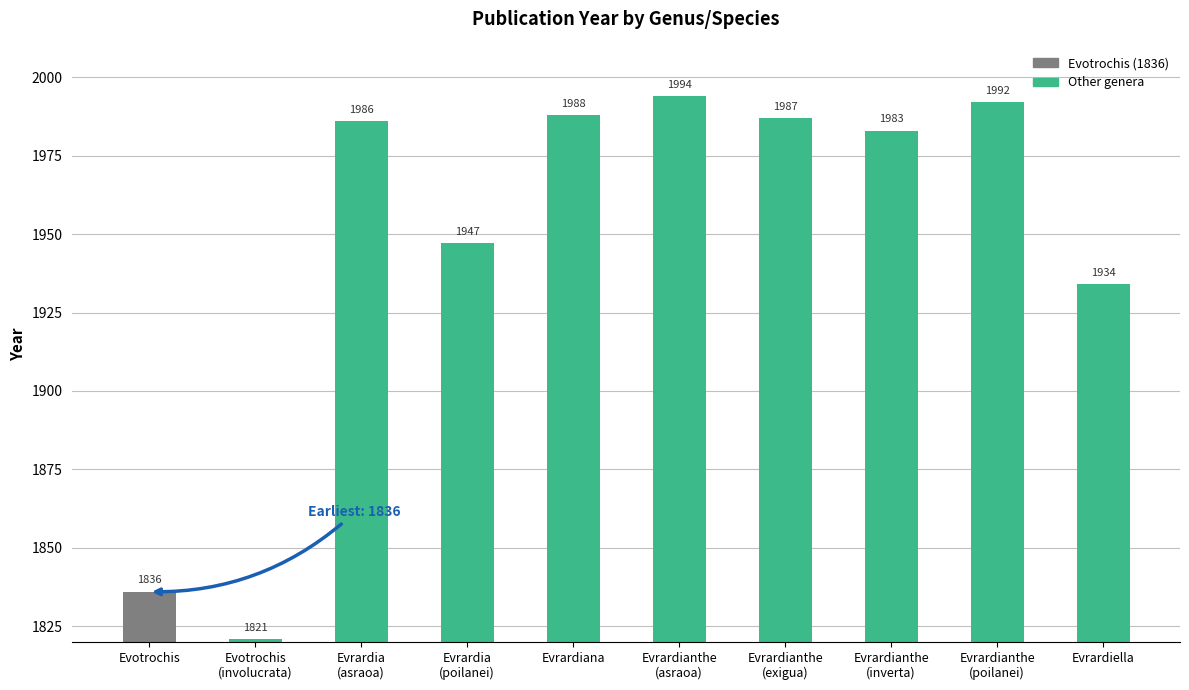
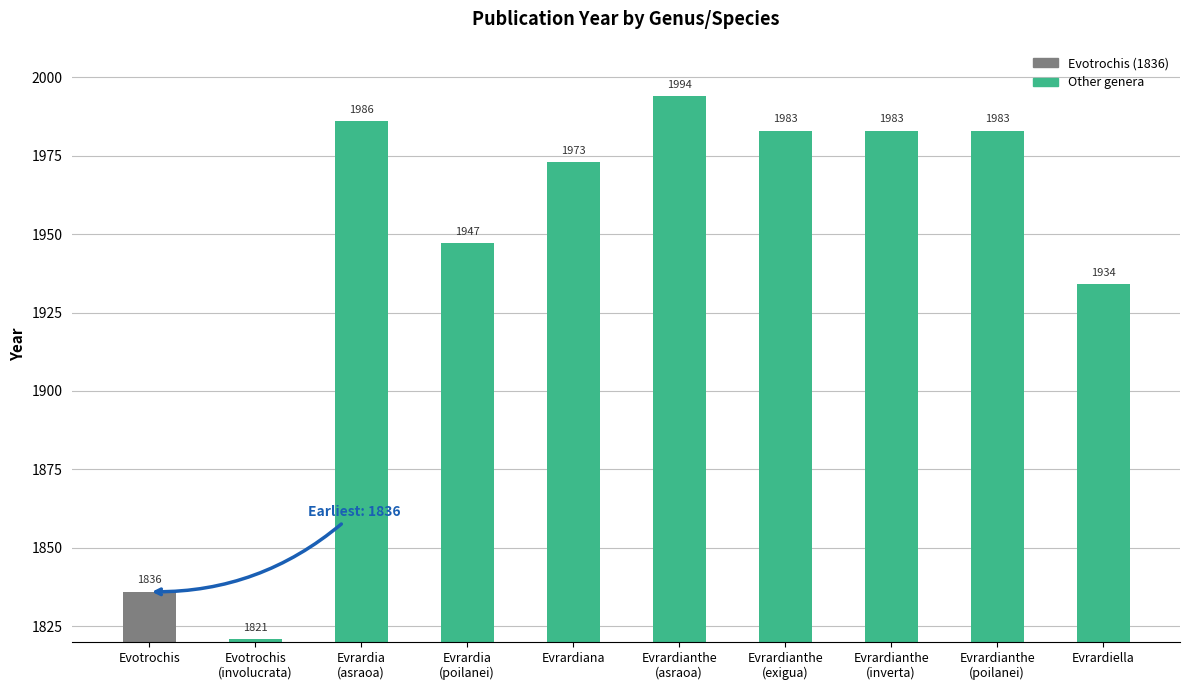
  {
    "Evotrochis": 1836,
    "Evotrochis (involucrata)": 1821,
    "Evrardia (asraoa)": 1986,
    "Evrardia (poilanei)": 1947,
-   "Evrardiana": 1988,
+   "Evrardiana": 1973,
    "Evrardianthe (asraoa)": 1994,
-   "Evrardianthe (exigua)": 1987,
+   "Evrardianthe (exigua)": 1983,
    "Evrardianthe (inverta)": 1983,
-   "Evrardianthe (poilanei)": 1992,
+   "Evrardianthe (poilanei)": 1983,
    "Evrardiella": 1934
  }
